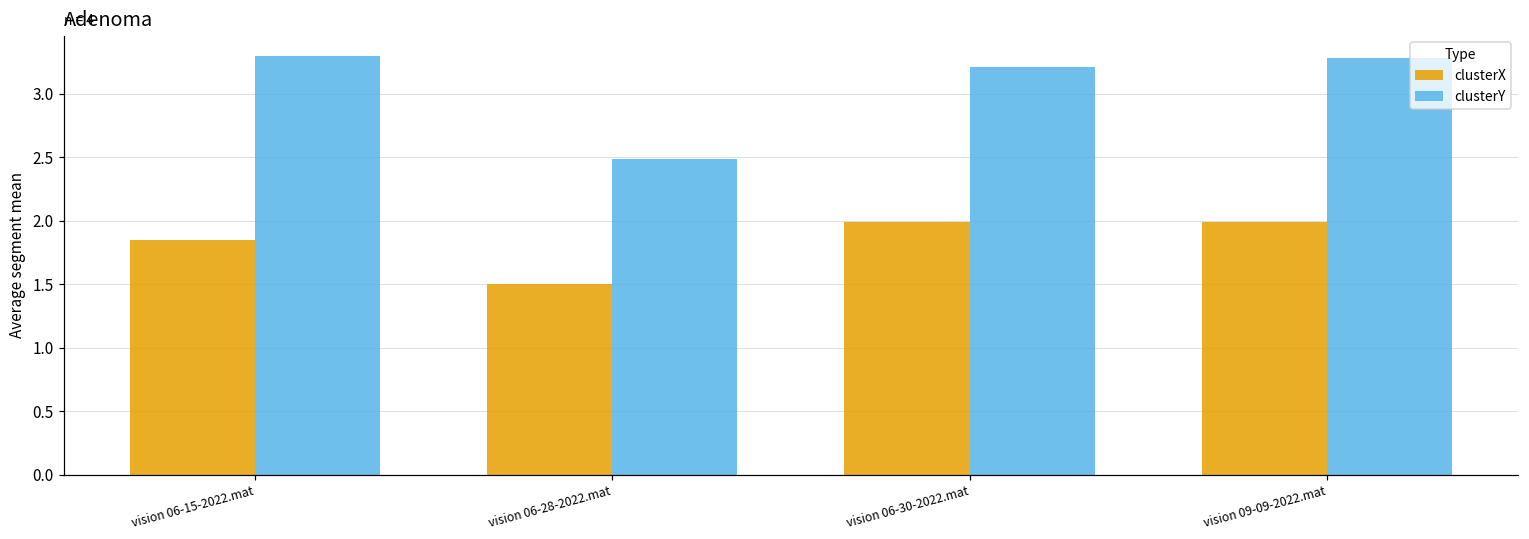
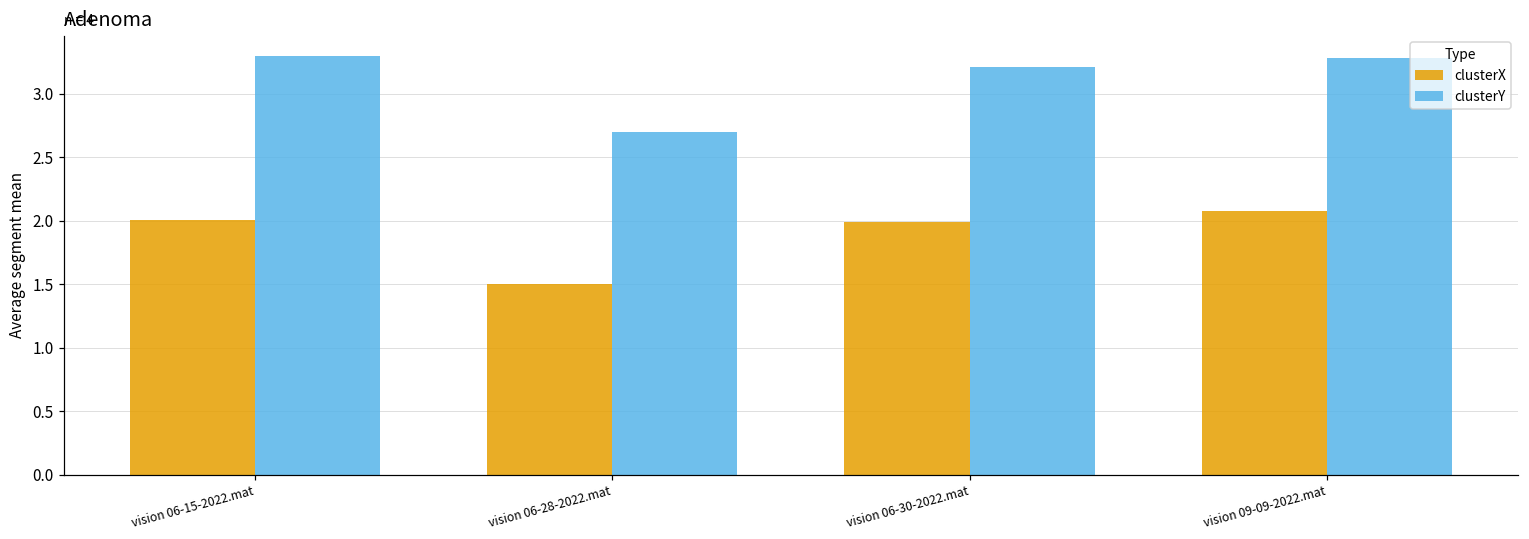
  {
    "clusterX": {
-     "vision 06-15-2022.mat": 1.85,
+     "vision 06-15-2022.mat": 2.00,
      "vision 06-28-2022.mat": 1.50,
      "vision 06-30-2022.mat": 1.99,
-     "vision 09-09-2022.mat": 1.99
+     "vision 09-09-2022.mat": 2.07
    },
    "clusterY": {
      "vision 06-15-2022.mat": 3.29,
-     "vision 06-28-2022.mat": 2.49,
+     "vision 06-28-2022.mat": 2.70,
      "vision 06-30-2022.mat": 3.21,
      "vision 09-09-2022.mat": 3.29
    }
  }
